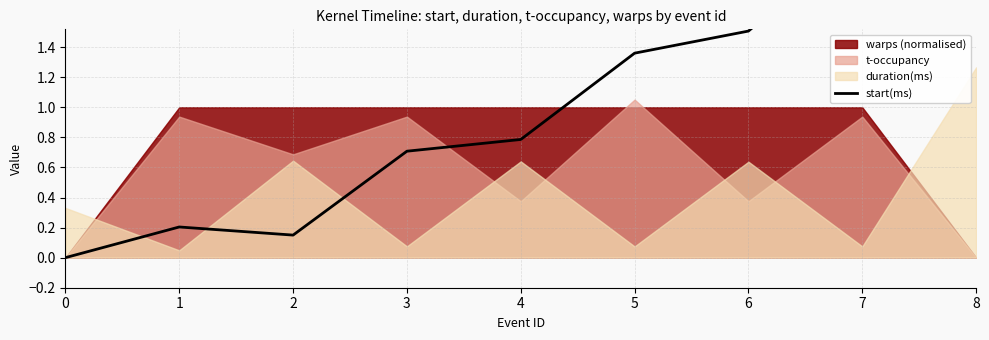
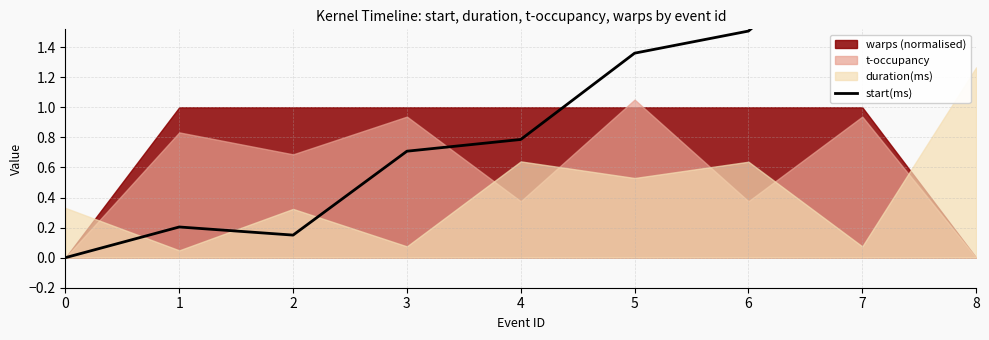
  {
    "start(ms)": {
      "1": 0.20,
      "2": 0.15,
      "3": 0.71,
      "4": 0.79,
      "5": 1.36,
      "6": 1.51
    },
    "warps (normalised)": {
      "1": 1.00,
      "2": 1.00,
      "3": 1.00,
      "4": 1.00,
      "5": 1.00,
      "6": 1.00,
      "7": 1.00
    },
    "t-occupancy": {
-     "1": 0.94,
+     "1": 0.83,
      "2": 0.69,
      "3": 0.94,
      "4": 0.38,
      "5": 1.05,
      "6": 0.38,
      "7": 0.94
    },
    "duration(ms)": {
      "0": 0.33,
      "1": 0.05,
-     "2": 0.64,
+     "2": 0.32,
      "3": 0.08,
      "4": 0.64,
-     "5": 0.07,
+     "5": 0.53,
      "6": 0.64,
      "7": 0.07,
      "8": 1.27
    }
  }
